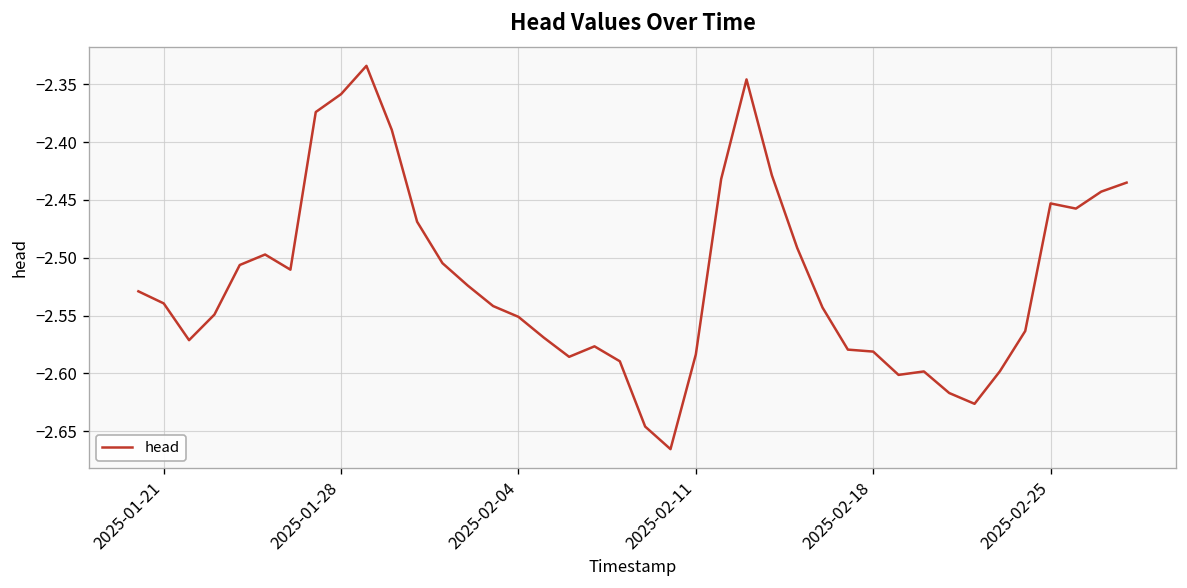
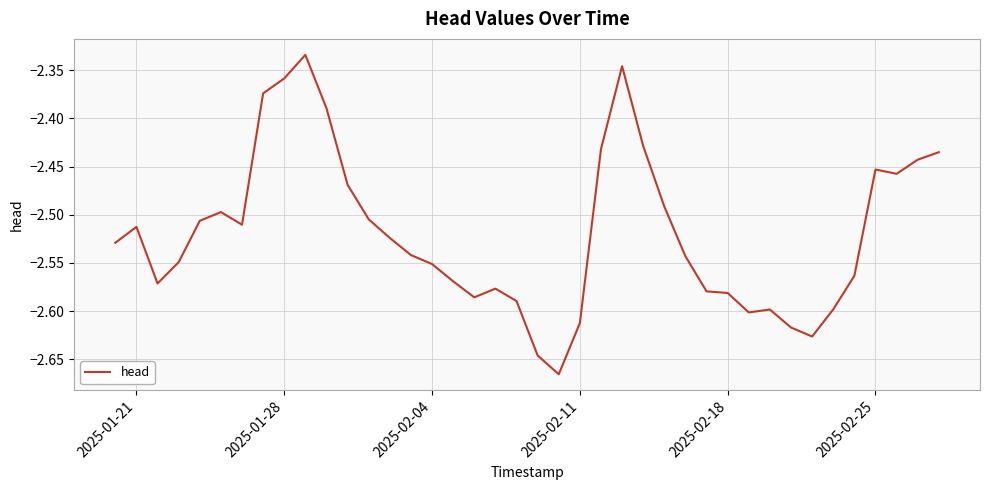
  {
-   "2025-01-21": -2.54,
+   "2025-01-21": -2.51,
    "2025-01-28": -2.36,
    "2025-02-04": -2.55,
-   "2025-02-11": -2.58,
+   "2025-02-11": -2.61,
    "2025-02-18": -2.58,
    "2025-02-25": -2.45
  }
